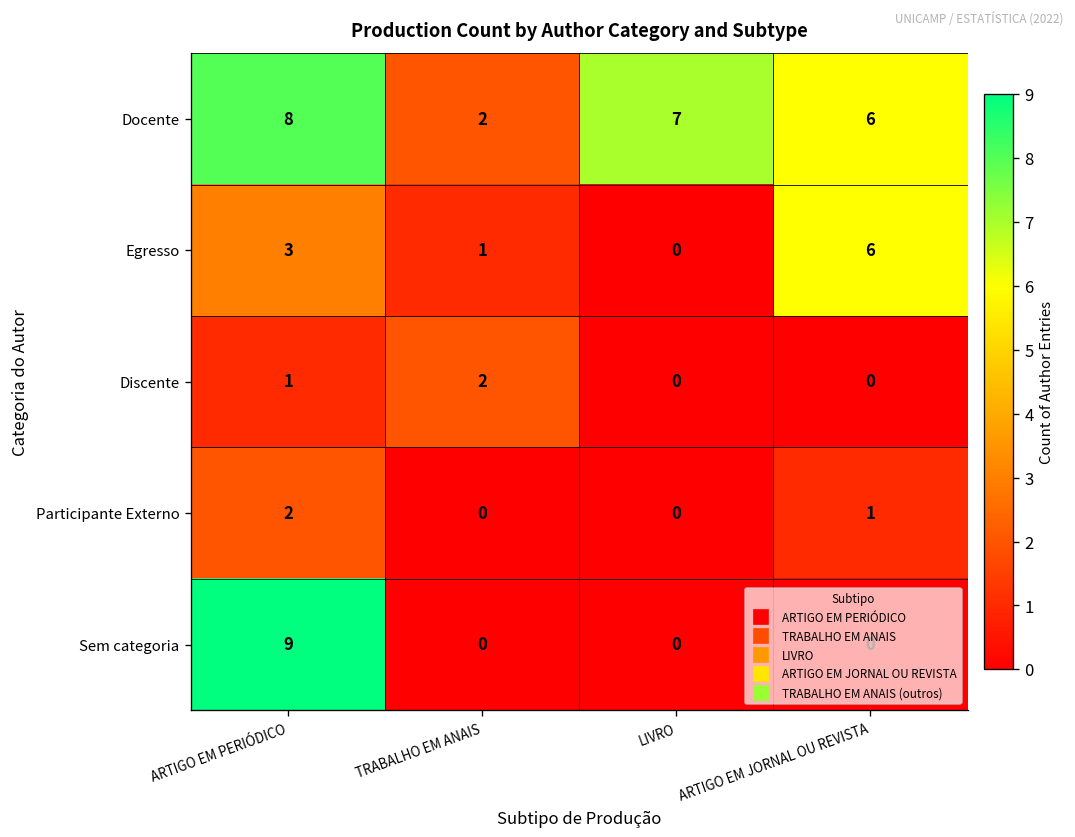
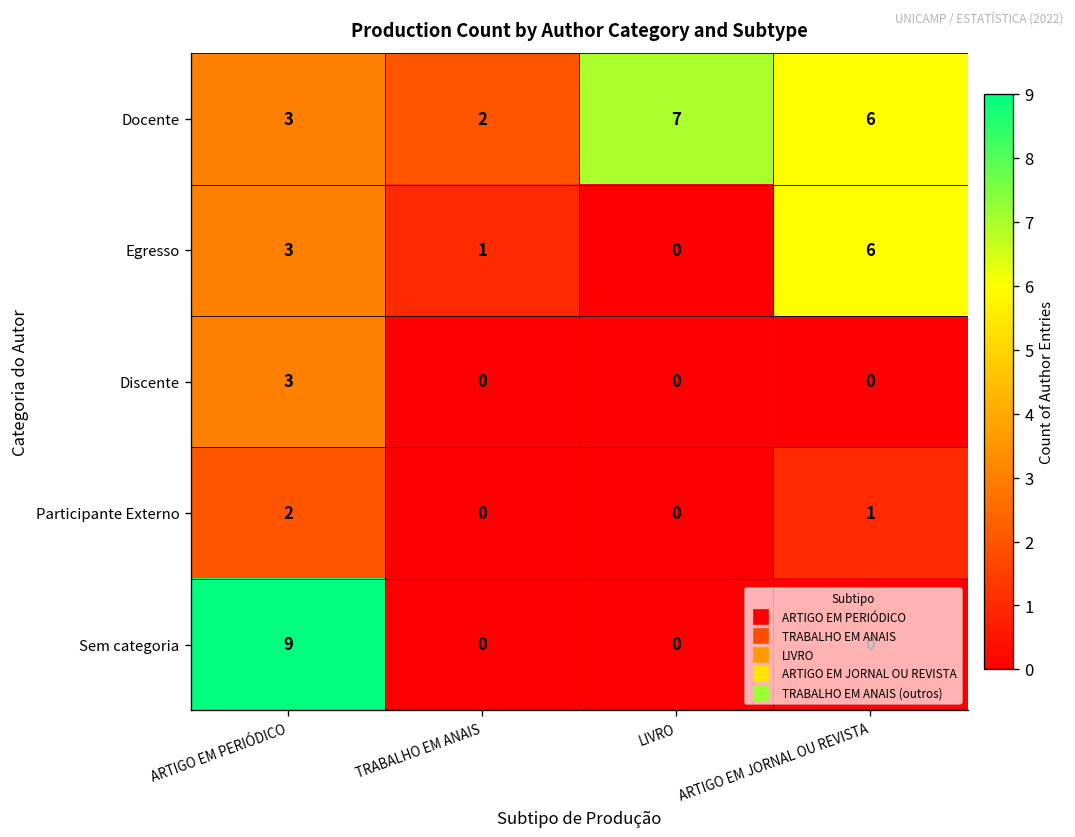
  {
    "Docente": {
-     "ARTIGO EM PERIÓDICO": 8,
+     "ARTIGO EM PERIÓDICO": 3,
      "TRABALHO EM ANAIS": 2,
      "LIVRO": 7,
      "ARTIGO EM JORNAL OU REVISTA": 6
    },
    "Egresso": {
      "ARTIGO EM PERIÓDICO": 3,
      "TRABALHO EM ANAIS": 1,
      "LIVRO": 0,
      "ARTIGO EM JORNAL OU REVISTA": 6
    },
    "Discente": {
-     "ARTIGO EM PERIÓDICO": 1,
-     "TRABALHO EM ANAIS": 2,
+     "ARTIGO EM PERIÓDICO": 3,
+     "TRABALHO EM ANAIS": 0,
      "LIVRO": 0,
      "ARTIGO EM JORNAL OU REVISTA": 0
    },
    "Participante Externo": {
      "ARTIGO EM PERIÓDICO": 2,
      "TRABALHO EM ANAIS": 0,
      "LIVRO": 0,
      "ARTIGO EM JORNAL OU REVISTA": 1
    },
    "Sem categoria": {
      "ARTIGO EM PERIÓDICO": 9,
      "TRABALHO EM ANAIS": 0,
      "LIVRO": 0
    }
  }
